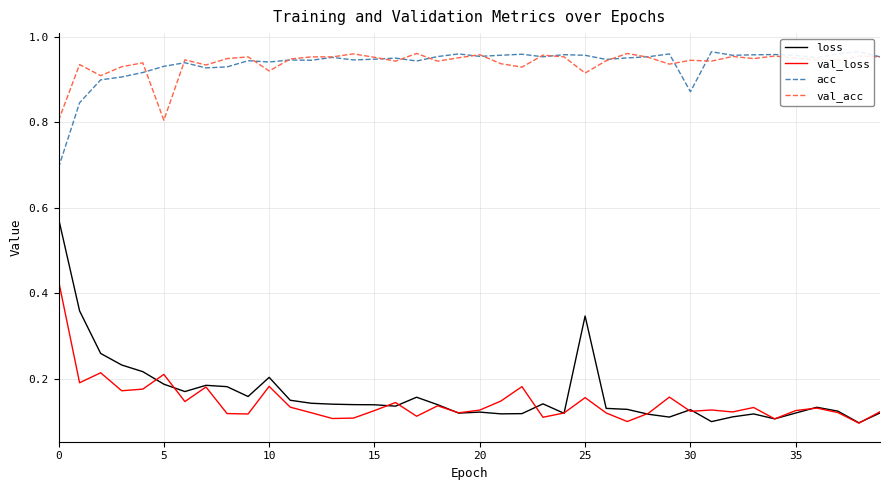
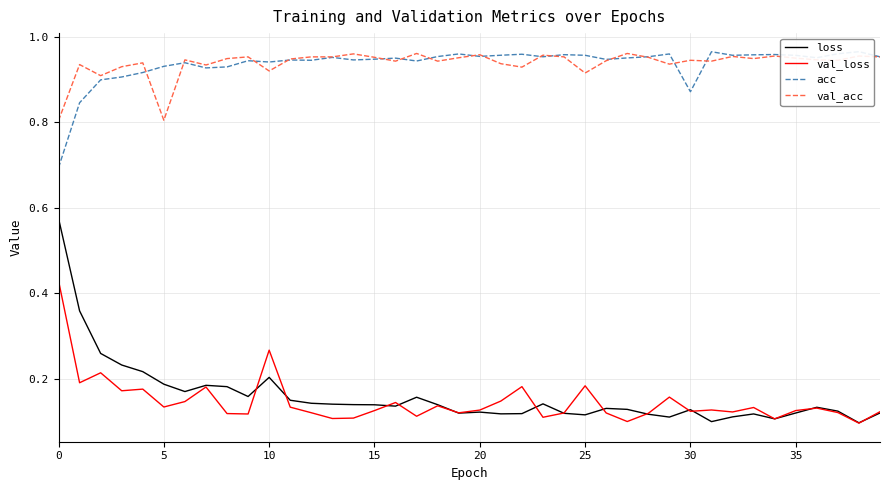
  {
    "loss": {
      "0": 0.58,
      "5": 0.19,
      "10": 0.20,
      "15": 0.14,
-     "25": 0.35
+     "25": 0.12
    },
    "val_loss": {
      "0": 0.43,
-     "5": 0.21,
-     "10": 0.18,
+     "5": 0.13,
+     "10": 0.27,
      "15": 0.13,
-     "25": 0.16
+     "25": 0.18
    },
    "acc": {
      "0": 0.69,
      "5": 0.93,
      "10": 0.94,
      "25": 0.96,
      "30": 0.87
    },
    "val_acc": {
      "0": 0.80,
      "5": 0.80,
      "10": 0.92,
      "25": 0.92,
      "30": 0.95
    }
  }
